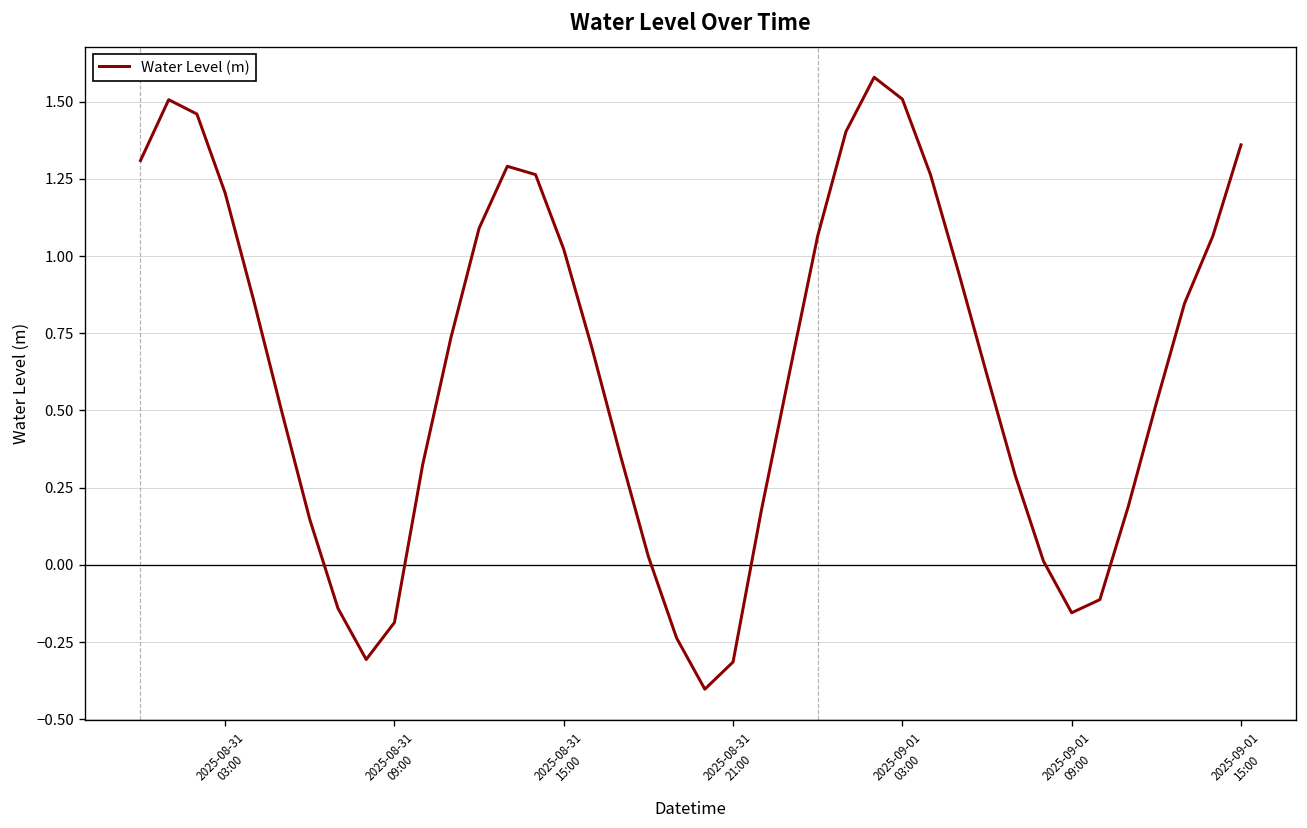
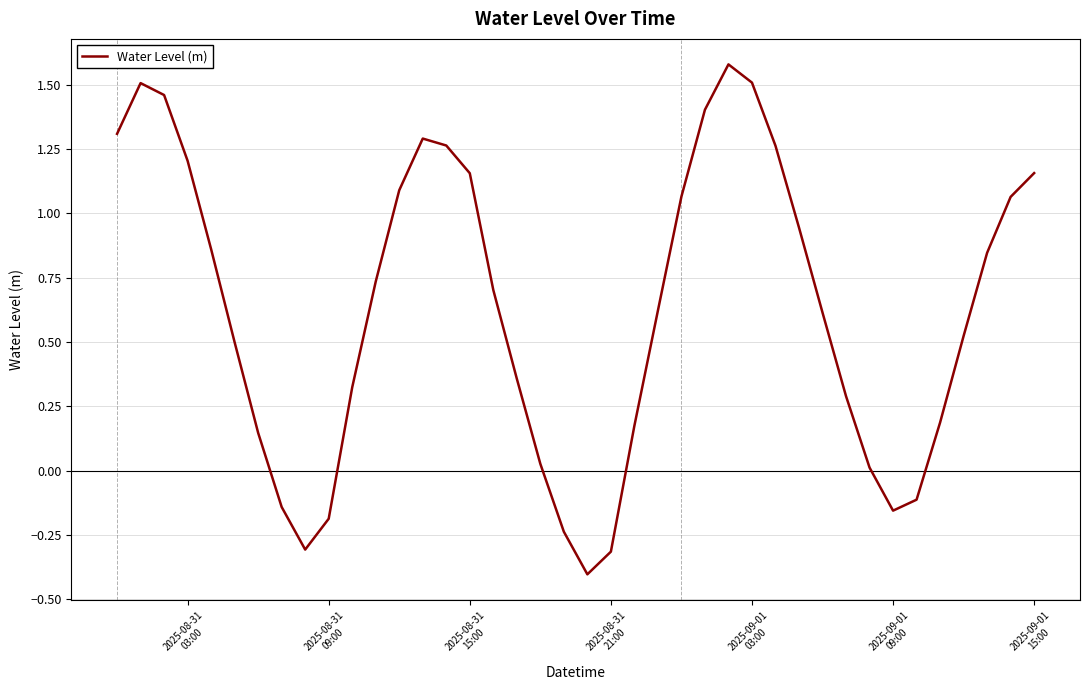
  {
    "2025-08-31 03:00": 1.20,
    "2025-08-31 09:00": -0.19,
-   "2025-08-31 15:00": 1.02,
+   "2025-08-31 15:00": 1.16,
    "2025-08-31 21:00": -0.31,
    "2025-09-01 03:00": 1.51,
    "2025-09-01 09:00": -0.16,
-   "2025-09-01 15:00": 1.36
+   "2025-09-01 15:00": 1.16
  }
